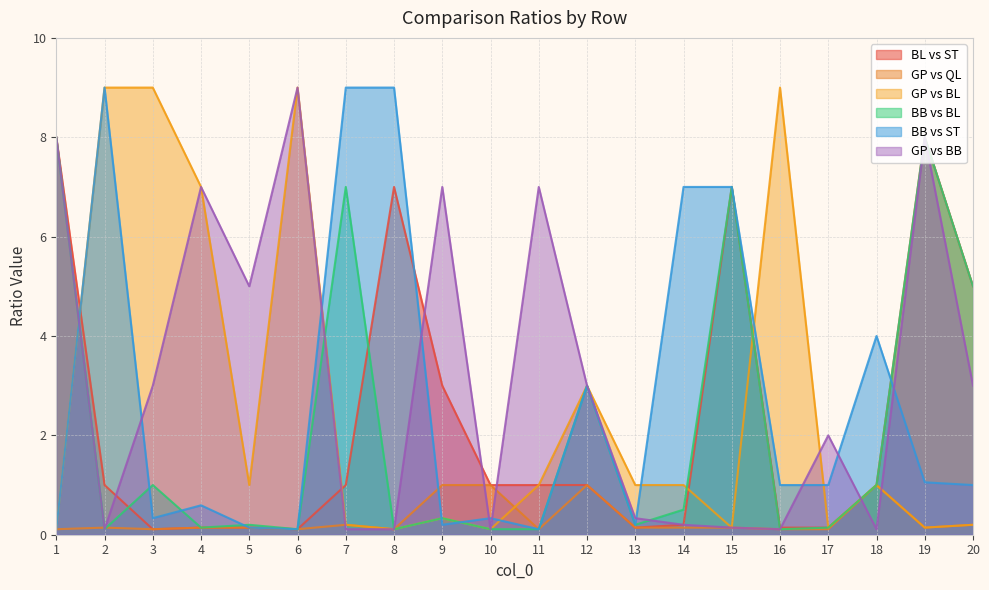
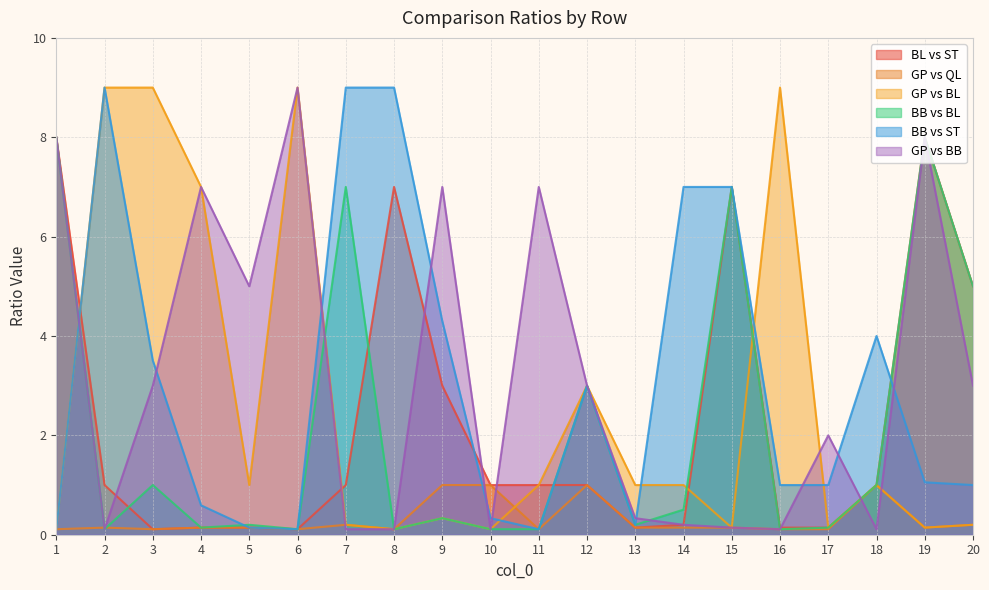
  {
    "BB vs BL": {
      "3": 1.0,
      "5": 0.2,
      "7": 7.0,
      "14": 0.5
    },
    "BB vs ST": {
-     "3": 0.3,
+     "3": 3.5,
      "4": 0.6,
      "7": 9.0,
      "8": 9.0,
-     "9": 0.2,
+     "9": 4.3,
      "10": 0.3,
      "14": 7.0,
      "16": 1.0,
      "17": 1.0,
      "18": 4.0,
      "19": 1.1,
      "20": 1.0
    },
    "GP vs BB": {
      "3": 3.0,
      "5": 5.0,
      "7": 0.1,
      "9": 7.0,
      "11": 7.0,
      "13": 0.3,
      "17": 2.0,
      "18": 0.1,
      "20": 3.0
    }
  }
